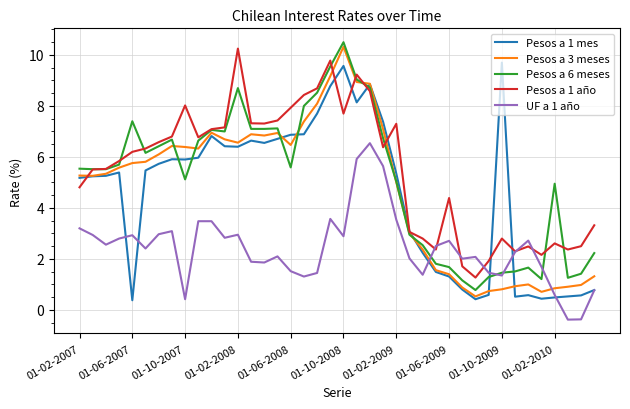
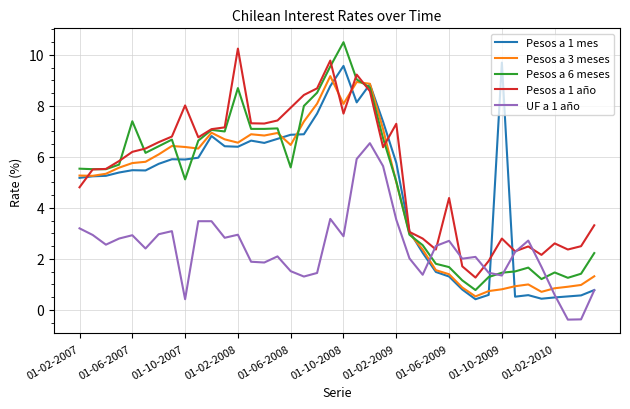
  {
    "Pesos a 1 mes": {
-     "01-06-2007": 0.4,
+     "01-06-2007": 5.5,
      "01-10-2007": 5.9,
      "01-02-2008": 6.4,
      "01-06-2008": 6.9,
      "01-10-2008": 9.6,
-     "01-02-2009": 5.4
+     "01-02-2009": 5.8
    },
    "Pesos a 3 meses": {
      "01-06-2007": 5.8,
      "01-10-2007": 6.4,
      "01-02-2008": 6.6,
      "01-06-2008": 6.5,
-     "01-10-2008": 10.3,
+     "01-10-2008": 8.1,
      "01-10-2009": 0.8,
      "01-02-2010": 0.9
    },
    "Pesos a 6 meses": {
      "01-02-2007": 5.5,
      "01-06-2007": 7.4,
      "01-10-2007": 5.1,
      "01-02-2008": 8.7,
      "01-06-2008": 5.6,
      "01-10-2008": 10.5,
      "01-06-2009": 1.7,
      "01-10-2009": 1.5,
-     "01-02-2010": 5.0
+     "01-02-2010": 1.5
    },
    "Pesos a 1 año": {
      "01-02-2007": 4.8,
      "01-06-2007": 6.2,
      "01-10-2007": 8.0,
      "01-02-2008": 10.3,
      "01-06-2008": 7.9,
      "01-10-2008": 7.7,
      "01-02-2009": 7.3,
      "01-06-2009": 4.4,
      "01-10-2009": 2.8,
      "01-02-2010": 2.6
    },
    "UF a 1 año": {
      "01-02-2007": 3.2,
      "01-06-2007": 2.9,
      "01-10-2007": 0.4,
      "01-02-2008": 3.0,
      "01-06-2008": 1.5,
      "01-10-2008": 2.9,
      "01-02-2009": 3.5,
      "01-06-2009": 2.7,
      "01-10-2009": 1.4
    }
  }
